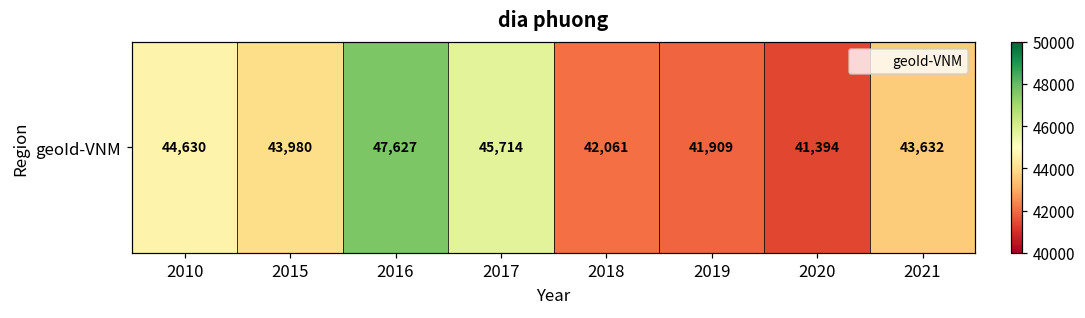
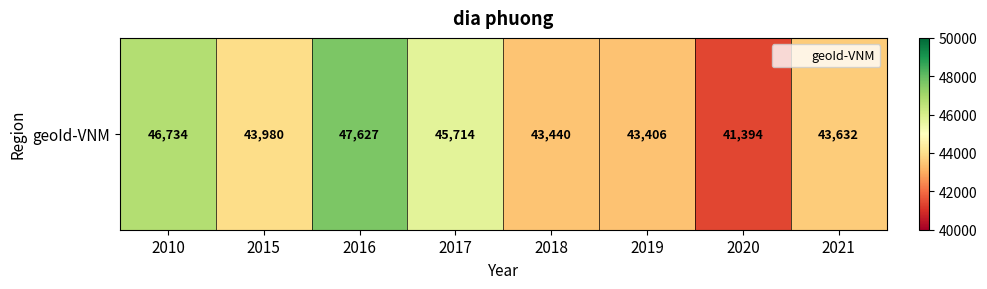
  {
    "geoId-VNM": {
-     "2010": "44,630",
+     "2010": "46,734",
      "2015": "43,980",
      "2016": "47,627",
      "2017": "45,714",
-     "2018": "42,061",
-     "2019": "41,909",
+     "2018": "43,440",
+     "2019": "43,406",
      "2020": "41,394",
      "2021": "43,632"
    }
  }
